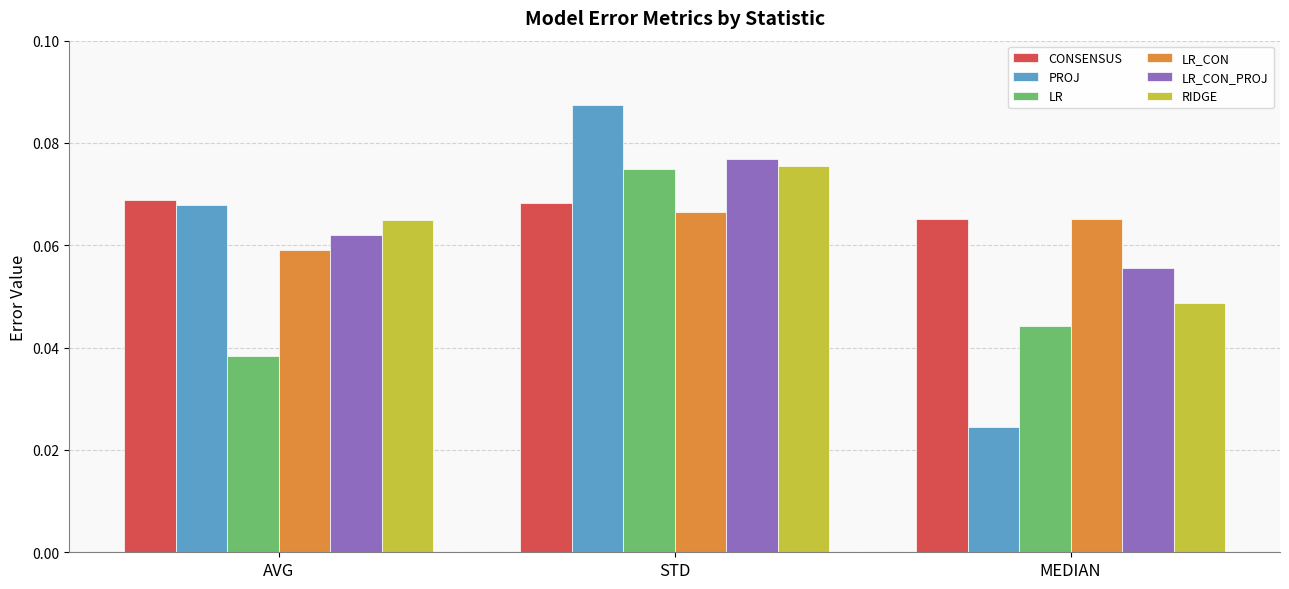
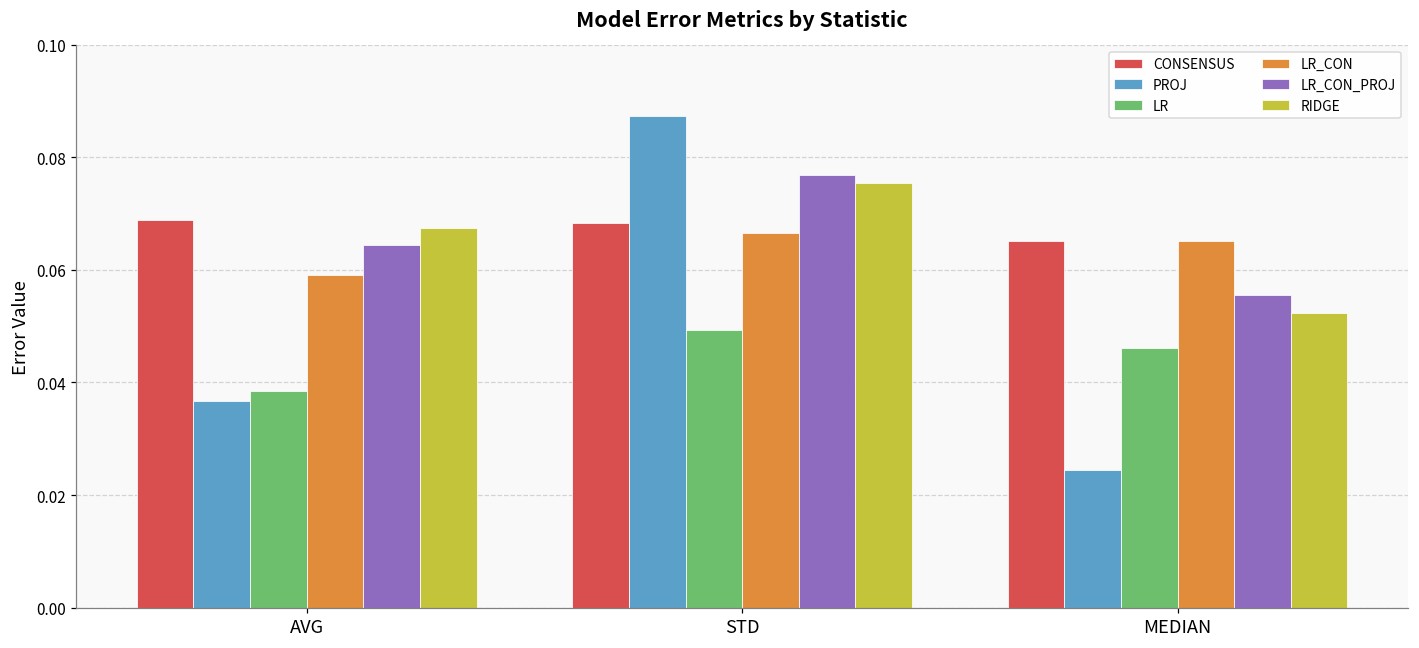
  {
    "CONSENSUS": {
      "AVG": 0.069,
      "STD": 0.068,
      "MEDIAN": 0.065
    },
    "PROJ": {
-     "AVG": 0.068,
+     "AVG": 0.037,
      "STD": 0.087,
      "MEDIAN": 0.024
    },
    "LR": {
      "AVG": 0.038,
-     "STD": 0.075,
-     "MEDIAN": 0.044
+     "STD": 0.049,
+     "MEDIAN": 0.046
    },
    "LR_CON": {
      "AVG": 0.059,
      "STD": 0.067,
      "MEDIAN": 0.065
    },
    "LR_CON_PROJ": {
-     "AVG": 0.062,
+     "AVG": 0.065,
      "STD": 0.077,
      "MEDIAN": 0.056
    },
    "RIDGE": {
-     "AVG": 0.065,
+     "AVG": 0.067,
      "STD": 0.075,
-     "MEDIAN": 0.049
+     "MEDIAN": 0.052
    }
  }
